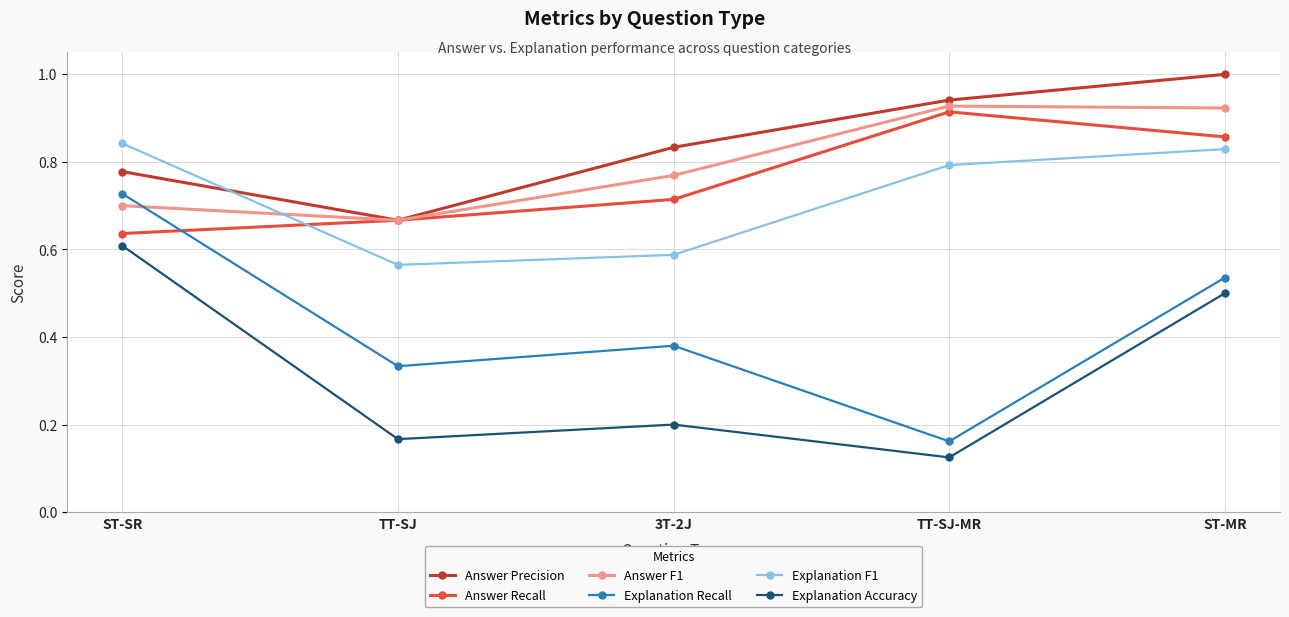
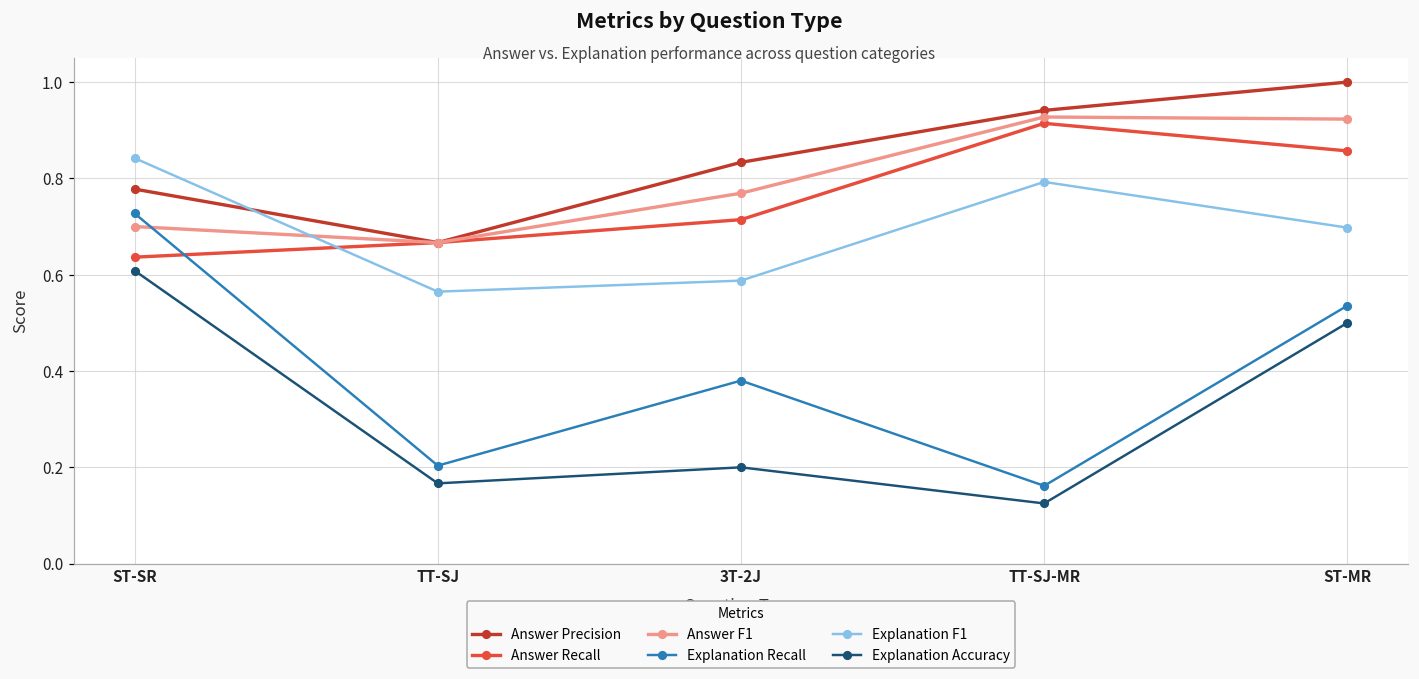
  {
    "Answer F1": {
      "ST-SR": 0.70,
      "3T-2J": 0.77,
      "TT-SJ-MR": 0.93,
      "ST-MR": 0.92
    },
    "Explanation Recall": {
      "ST-SR": 0.73,
-     "TT-SJ": 0.33,
+     "TT-SJ": 0.20,
      "3T-2J": 0.38,
      "TT-SJ-MR": 0.16,
      "ST-MR": 0.54
    },
    "Explanation F1": {
      "ST-SR": 0.84,
      "TT-SJ": 0.56,
      "3T-2J": 0.59,
      "TT-SJ-MR": 0.79,
-     "ST-MR": 0.83
+     "ST-MR": 0.70
    },
    "Explanation Accuracy": {
      "ST-SR": 0.61,
      "TT-SJ": 0.17,
      "3T-2J": 0.20,
      "TT-SJ-MR": 0.13,
      "ST-MR": 0.50
    }
  }
